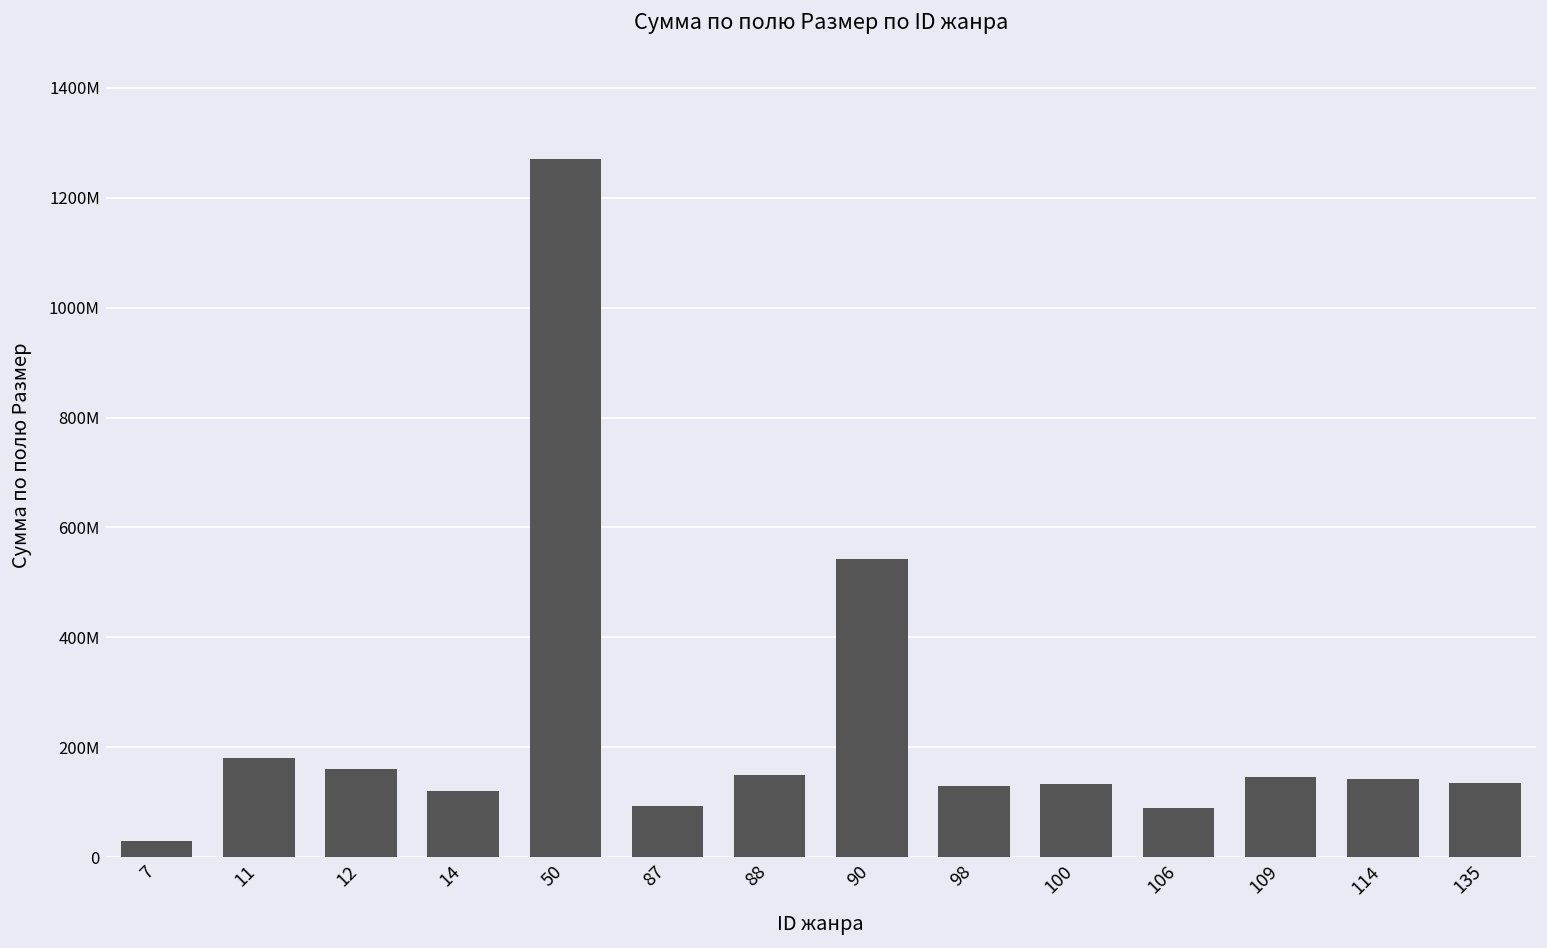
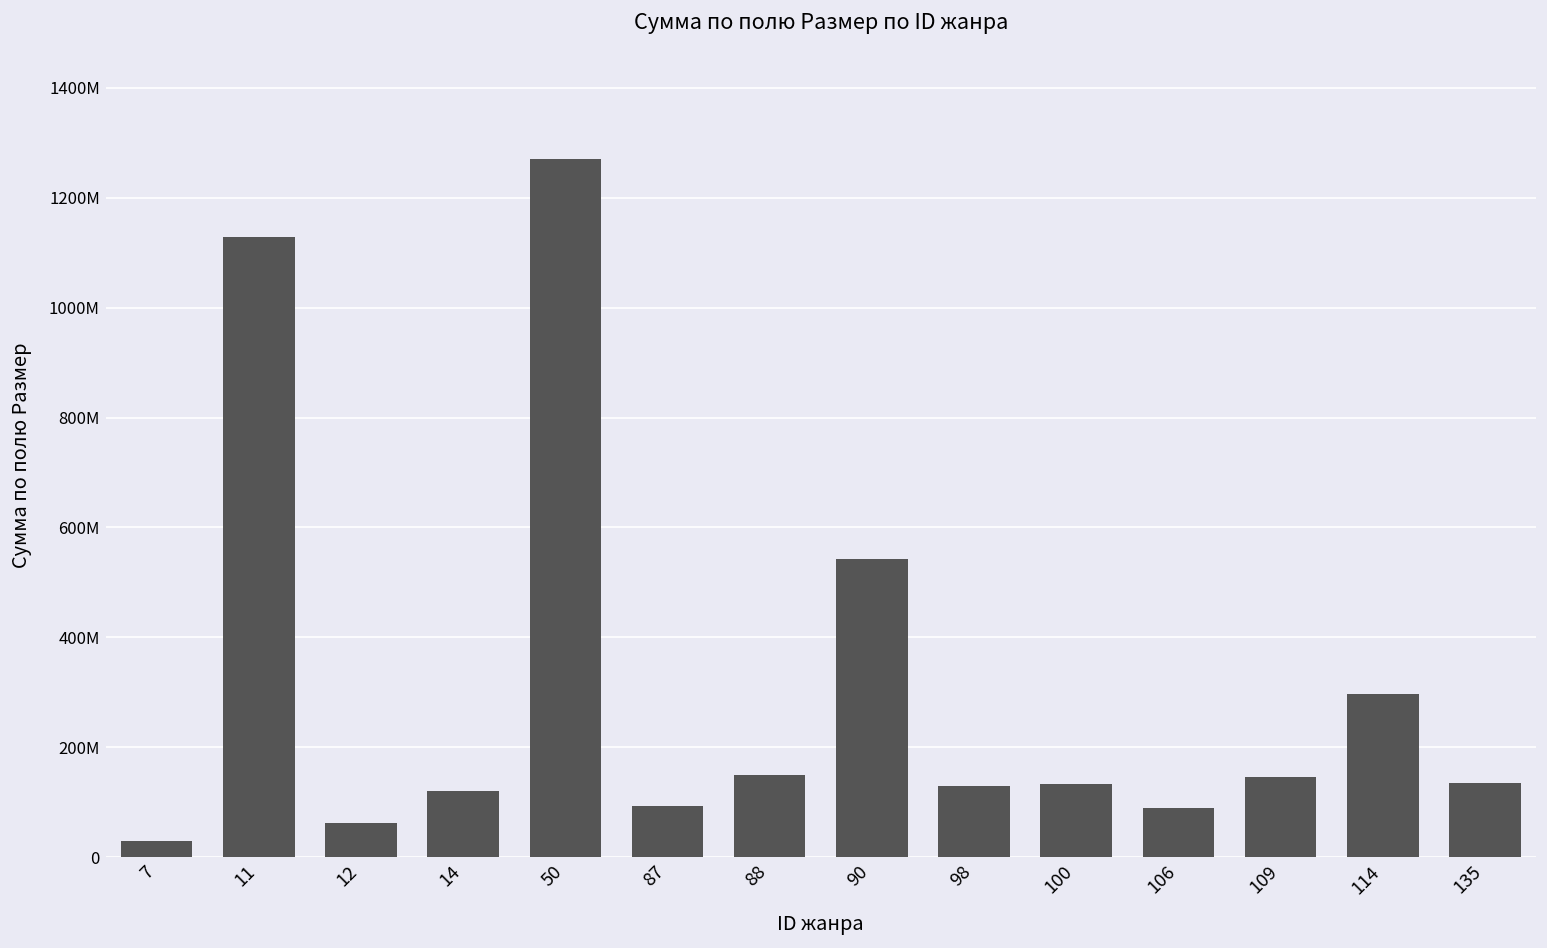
  {
    "7": 30000000,
-   "11": 180000000,
-   "12": 160000000,
+   "11": 1130000000,
+   "12": 60000000,
    "14": 120000000,
    "50": 1270000000,
    "87": 90000000,
    "88": 150000000,
    "90": 540000000,
    "98": 130000000,
    "100": 130000000,
    "106": 90000000,
    "109": 140000000,
-   "114": 140000000,
+   "114": 300000000,
    "135": 130000000
  }
